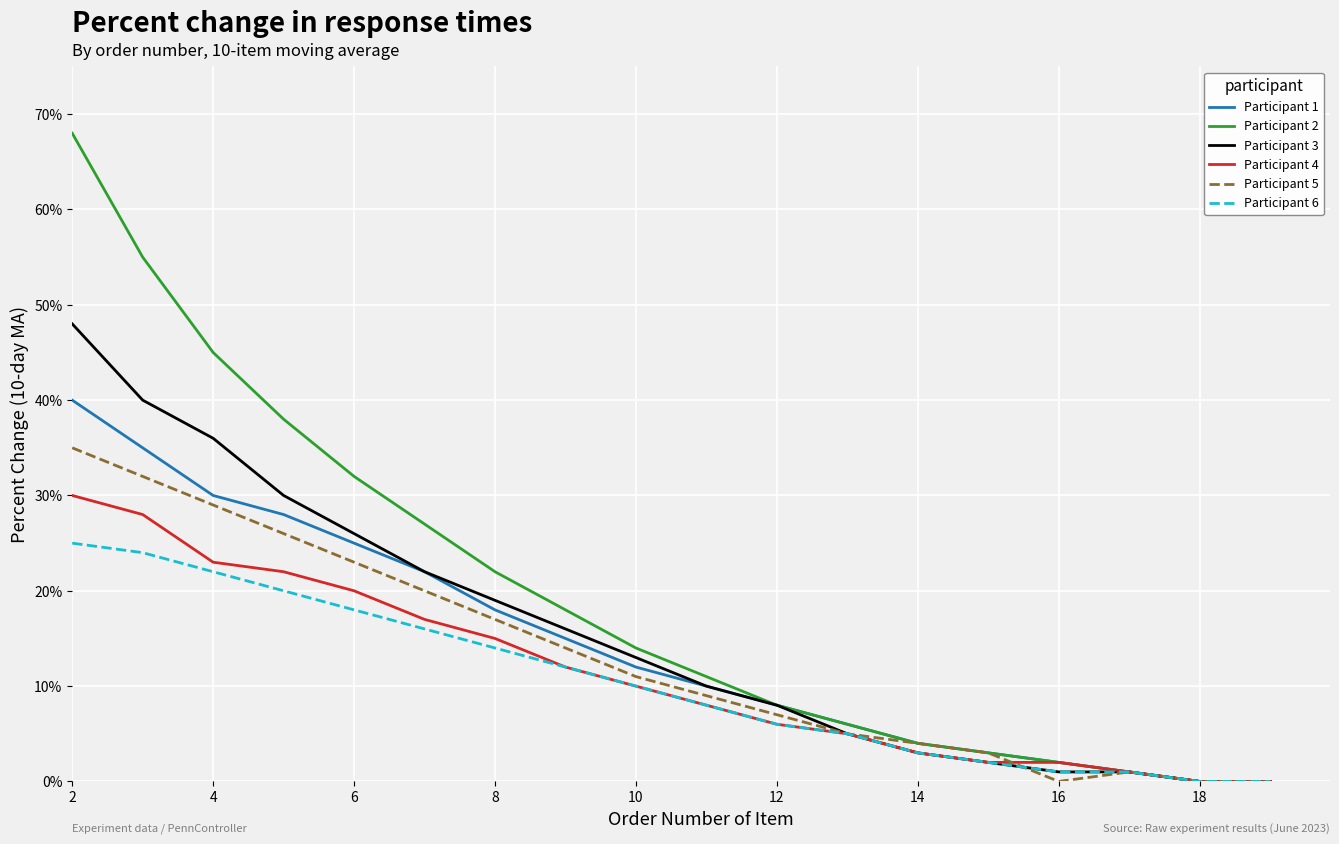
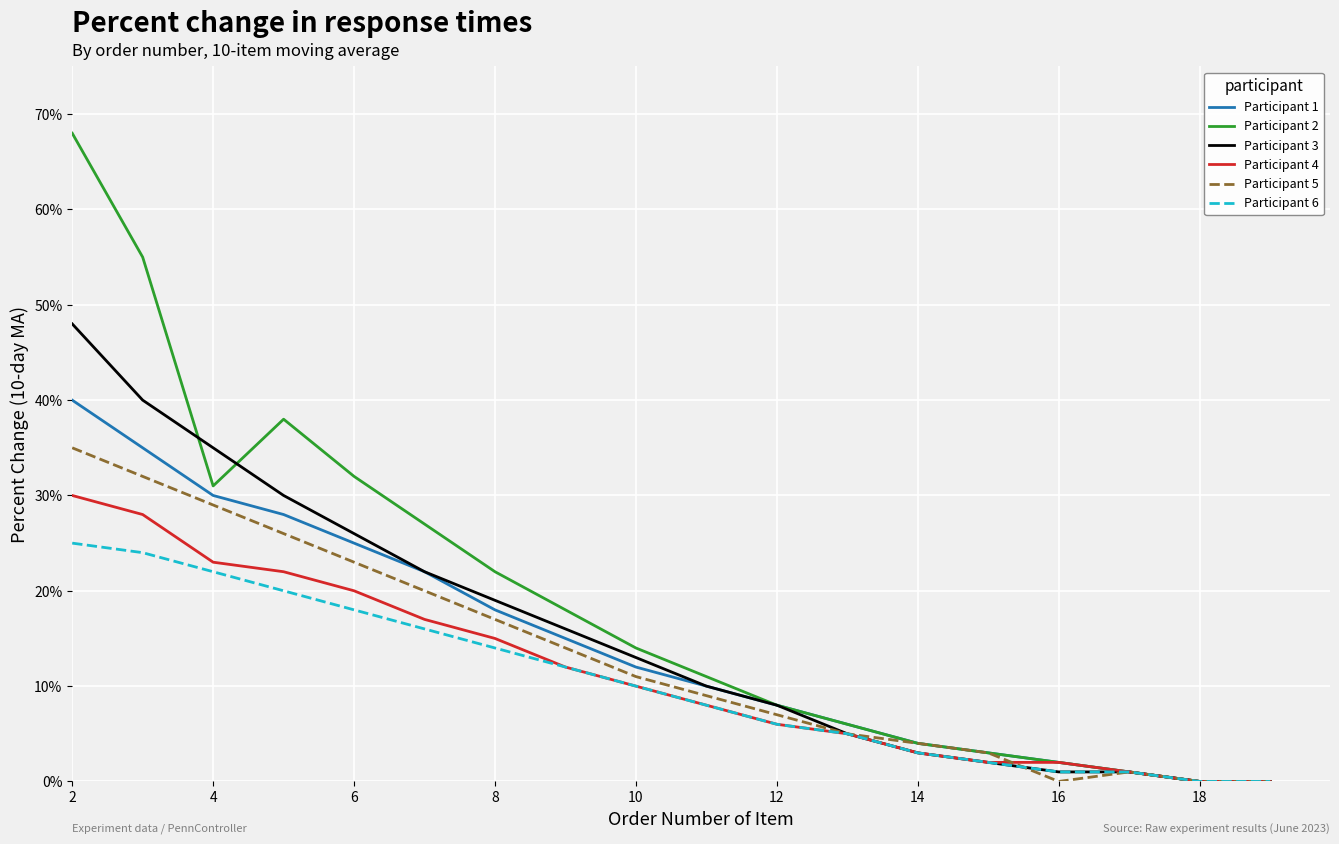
  {
    "Participant 1": {
      "2": "40%",
      "4": "30%",
      "6": "25%",
      "8": "18%",
      "10": "12%"
    },
    "Participant 2": {
      "2": "68%",
-     "4": "45%",
+     "4": "31%",
      "6": "32%",
      "8": "22%",
      "10": "14%"
    },
    "Participant 3": {
      "2": "48%",
-     "4": "36%",
+     "4": "35%",
      "6": "26%",
      "8": "19%",
      "10": "13%"
    },
    "Participant 4": {
      "2": "30%",
      "4": "23%",
      "6": "20%",
      "8": "15%"
    },
    "Participant 5": {
      "2": "35%",
      "4": "29%",
      "6": "23%",
      "8": "17%",
      "10": "11%",
      "12": "7%",
      "16": "0%"
    },
    "Participant 6": {
      "2": "25%",
      "4": "22%",
      "6": "18%",
      "8": "14%"
    }
  }
